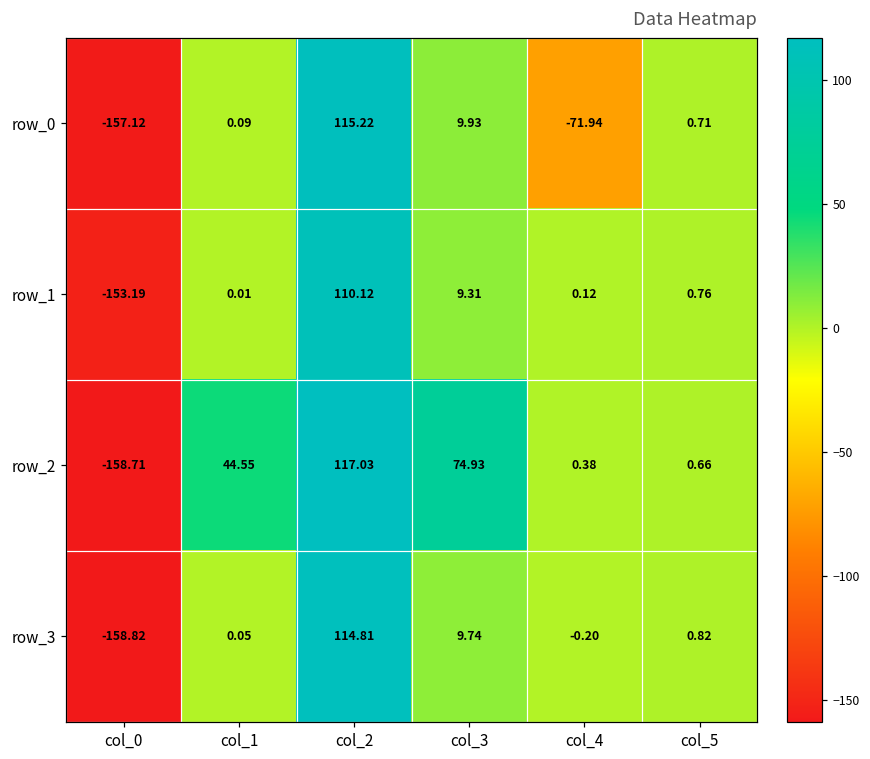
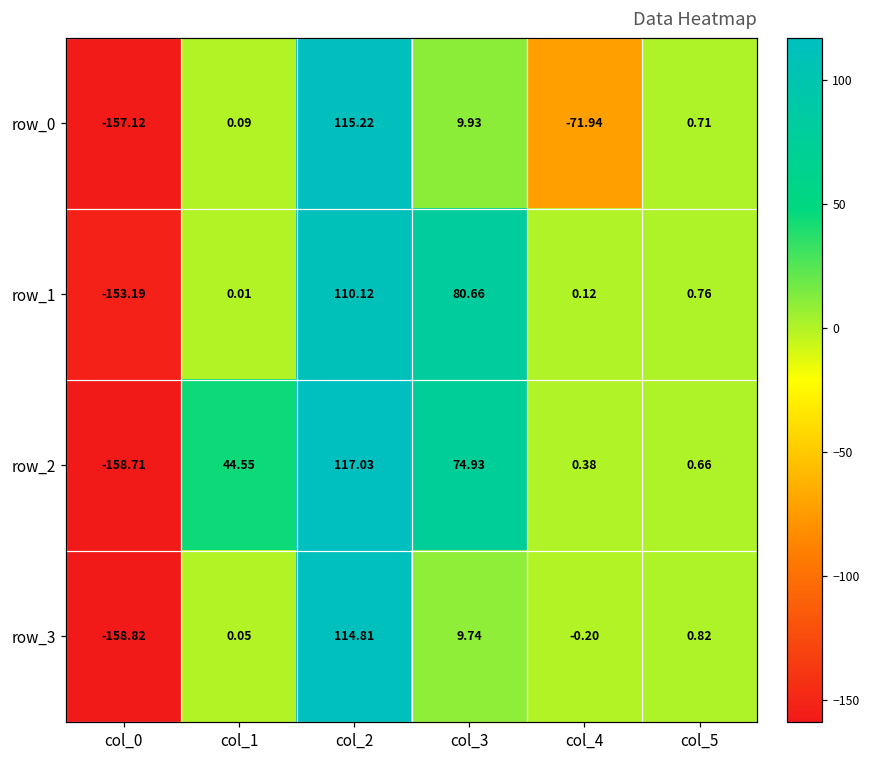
  {
    "row_0": {
      "col_0": -157.12,
      "col_1": 0.09,
      "col_2": 115.22,
      "col_3": 9.93,
      "col_4": -71.94,
      "col_5": 0.71
    },
    "row_1": {
      "col_0": -153.19,
      "col_1": 0.01,
      "col_2": 110.12,
-     "col_3": 9.31,
+     "col_3": 80.66,
      "col_4": 0.12,
      "col_5": 0.76
    },
    "row_2": {
      "col_0": -158.71,
      "col_1": 44.55,
      "col_2": 117.03,
      "col_3": 74.93,
      "col_4": 0.38,
      "col_5": 0.66
    },
    "row_3": {
      "col_0": -158.82,
      "col_1": 0.05,
      "col_2": 114.81,
      "col_3": 9.74,
      "col_4": -0.20,
      "col_5": 0.82
    }
  }
